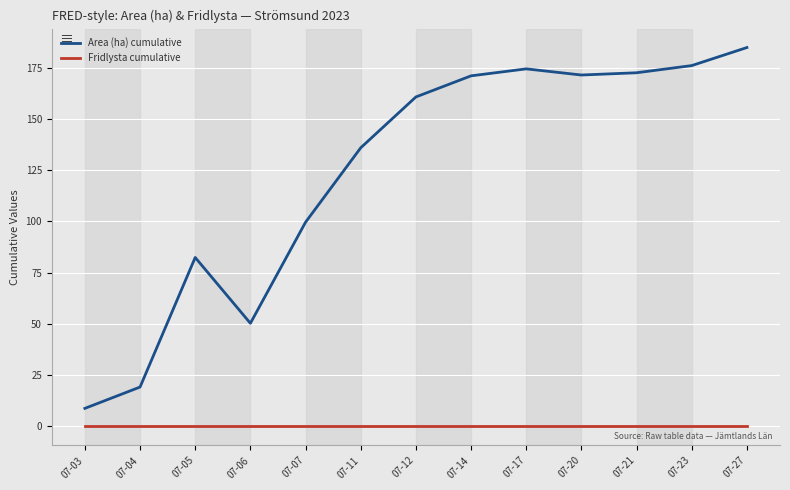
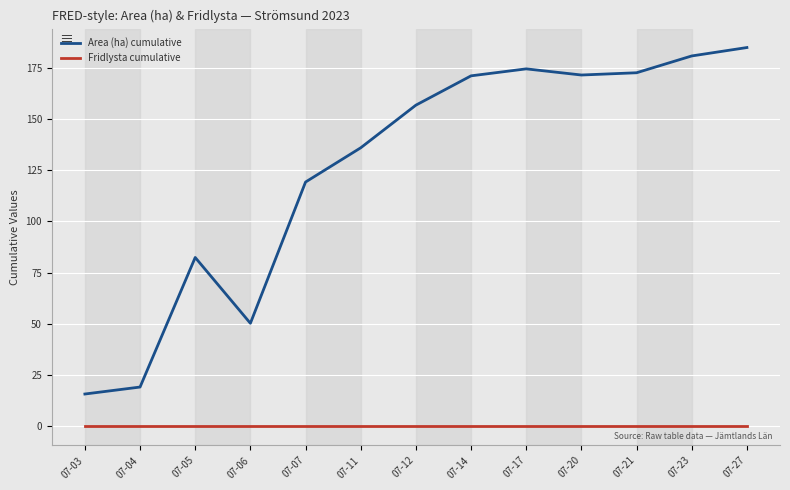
  {
    "Area (ha) cumulative": {
-     "07-03": 9,
+     "07-03": 16,
      "07-04": 19,
      "07-05": 82,
      "07-06": 50,
-     "07-07": 100,
+     "07-07": 119,
      "07-11": 136,
-     "07-12": 161,
+     "07-12": 157,
      "07-14": 171,
      "07-17": 174,
      "07-20": 171,
      "07-21": 173,
-     "07-23": 176,
+     "07-23": 181,
      "07-27": 185
    },
    "Fridlysta cumulative": {
      "07-03": 0,
      "07-04": 0,
      "07-05": 0,
      "07-06": 0,
      "07-07": 0,
      "07-11": 0,
      "07-12": 0,
      "07-14": 0,
      "07-17": 0,
      "07-20": 0,
      "07-21": 0,
      "07-23": 0,
      "07-27": 0
    }
  }
